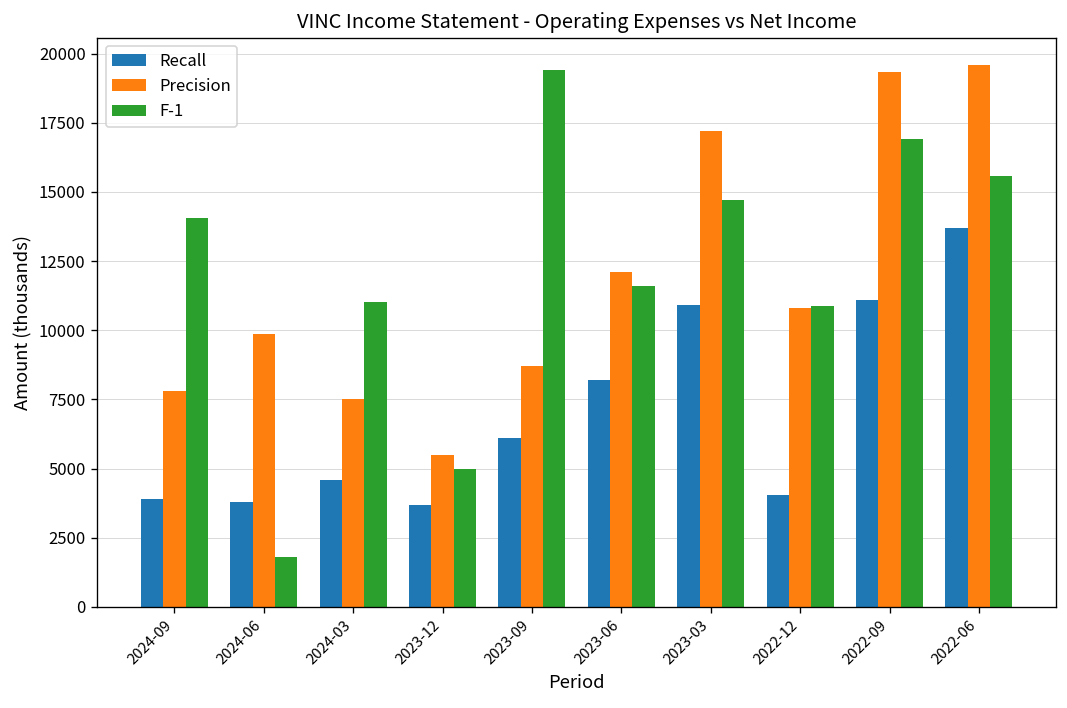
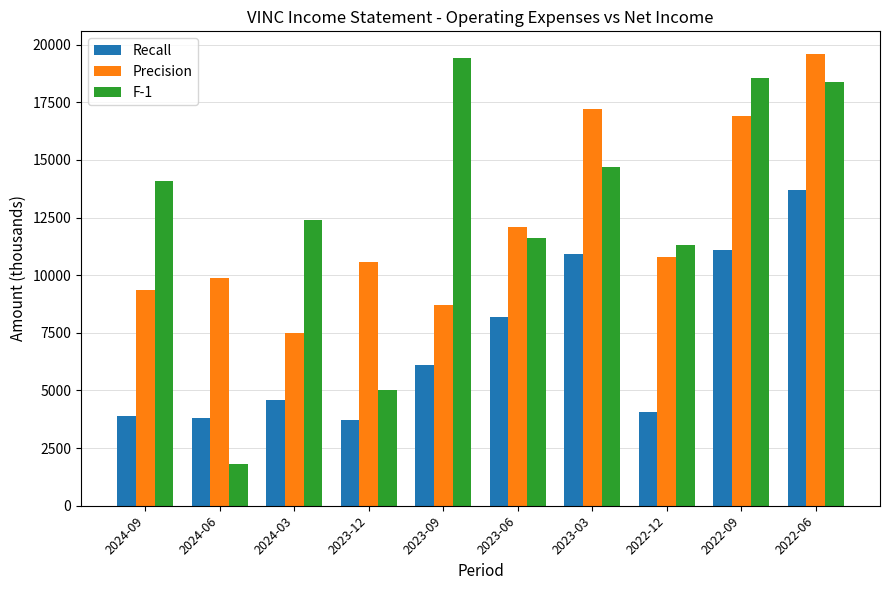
  {
    "Recall": {
      "2024-09": 3900,
      "2024-06": 3800,
      "2024-03": 4600,
      "2023-12": 3700,
      "2023-09": 6100,
      "2023-06": 8200,
      "2023-03": 10900,
      "2022-12": 4000,
      "2022-09": 11100,
      "2022-06": 13700
    },
    "Precision": {
-     "2024-09": 7800,
+     "2024-09": 9400,
      "2024-06": 9900,
      "2024-03": 7500,
-     "2023-12": 5500,
+     "2023-12": 10600,
      "2023-09": 8700,
      "2023-06": 12100,
      "2023-03": 17200,
      "2022-12": 10800,
-     "2022-09": 19300,
+     "2022-09": 16900,
      "2022-06": 19600
    },
    "F-1": {
      "2024-09": 14100,
      "2024-06": 1800,
-     "2024-03": 11000,
+     "2024-03": 12400,
      "2023-12": 5000,
      "2023-09": 19400,
      "2023-06": 11600,
      "2023-03": 14700,
-     "2022-12": 10900,
-     "2022-09": 16900,
-     "2022-06": 15600
+     "2022-12": 11300,
+     "2022-09": 18500,
+     "2022-06": 18400
    }
  }
